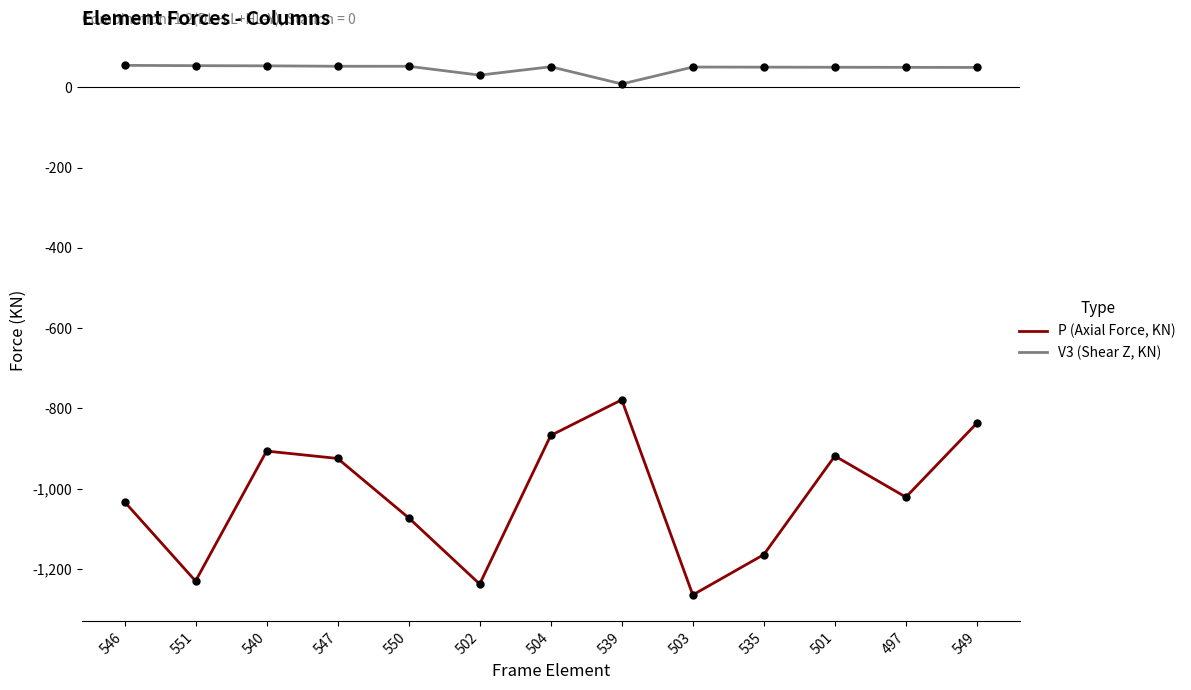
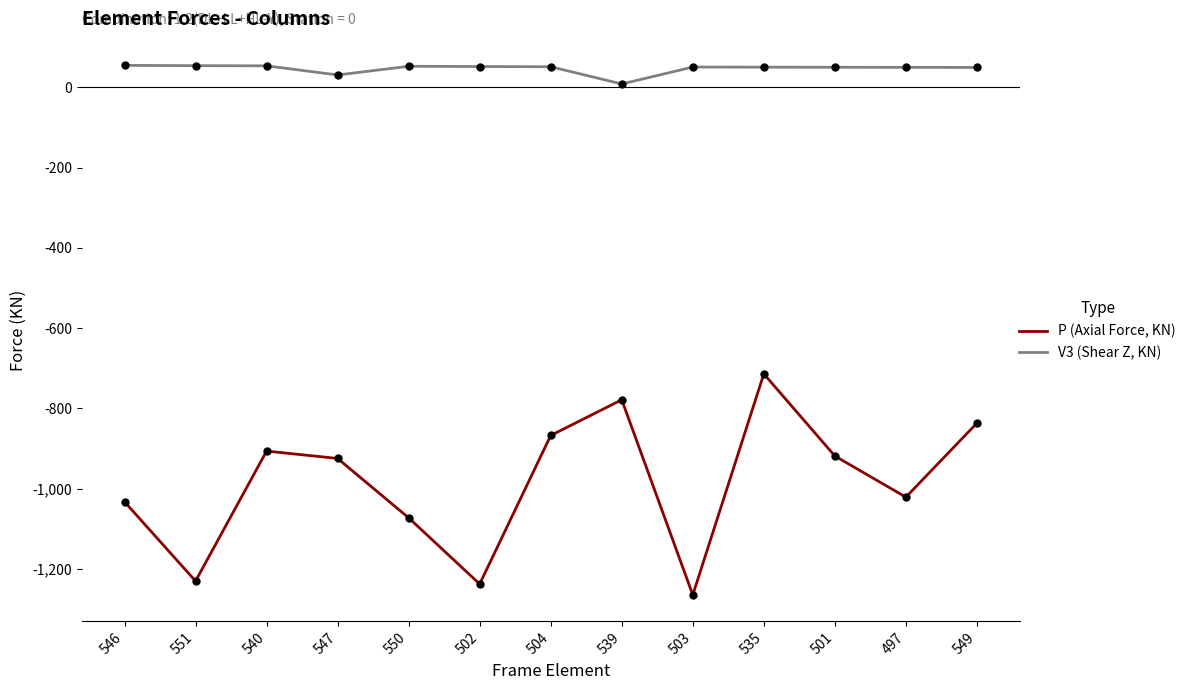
  {
    "P (Axial Force, KN)": {
      "546": "-1,030",
      "551": "-1,230",
      "540": "-910",
      "547": "-920",
      "550": "-1,070",
      "502": "-1,240",
      "504": "-870",
      "539": "-780",
      "503": "-1,260",
-     "535": "-1,160",
+     "535": "-710",
      "501": "-920",
      "497": "-1,020",
      "549": "-840"
    },
    "V3 (Shear Z, KN)": {
      "546": "50",
      "551": "50",
      "540": "50",
-     "547": "50",
+     "547": "30",
      "550": "50",
-     "502": "30",
+     "502": "50",
      "504": "50",
      "539": "10",
      "503": "50",
      "535": "50",
      "501": "50",
      "497": "50",
      "549": "50"
    }
  }
